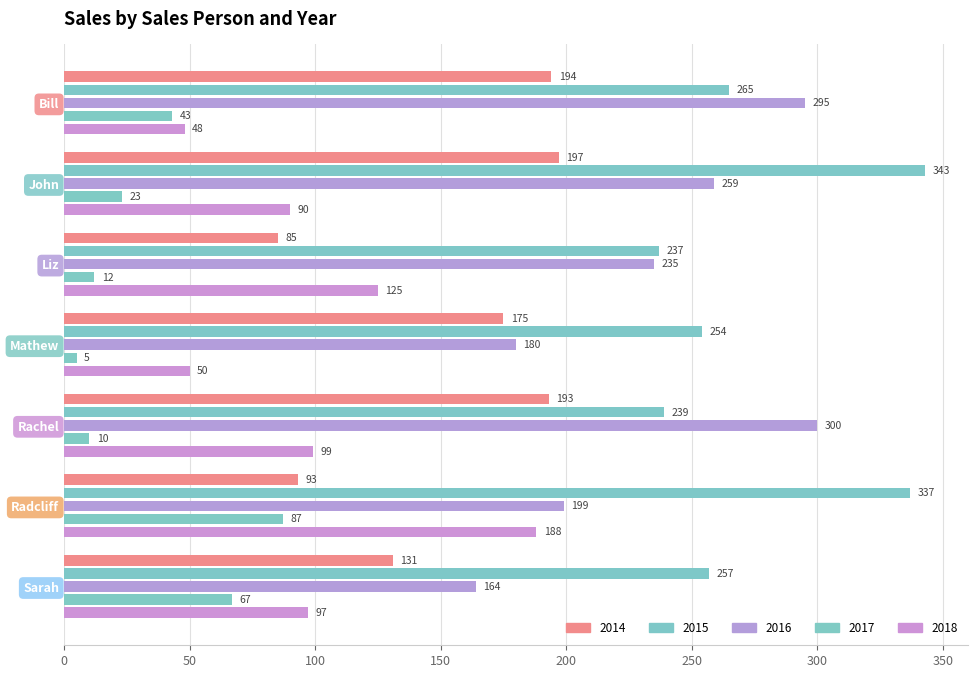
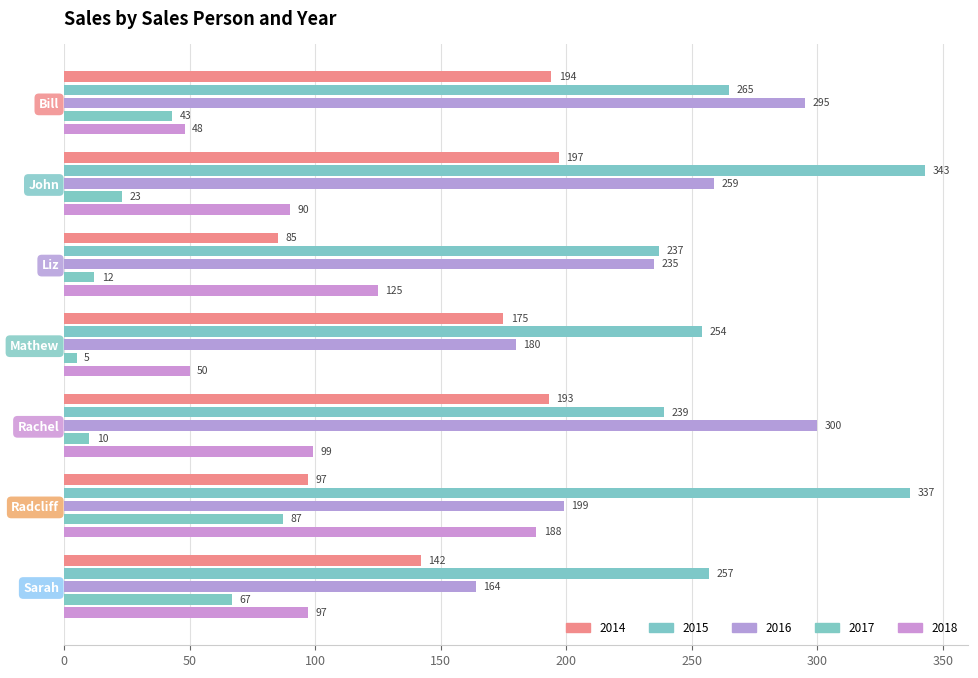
  {
    "2014": {
      "Bill": 194,
      "John": 197,
      "Liz": 85,
      "Mathew": 175,
      "Rachel": 193,
-     "Radcliff": 93,
-     "Sarah": 131
+     "Radcliff": 97,
+     "Sarah": 142
    }
  }
